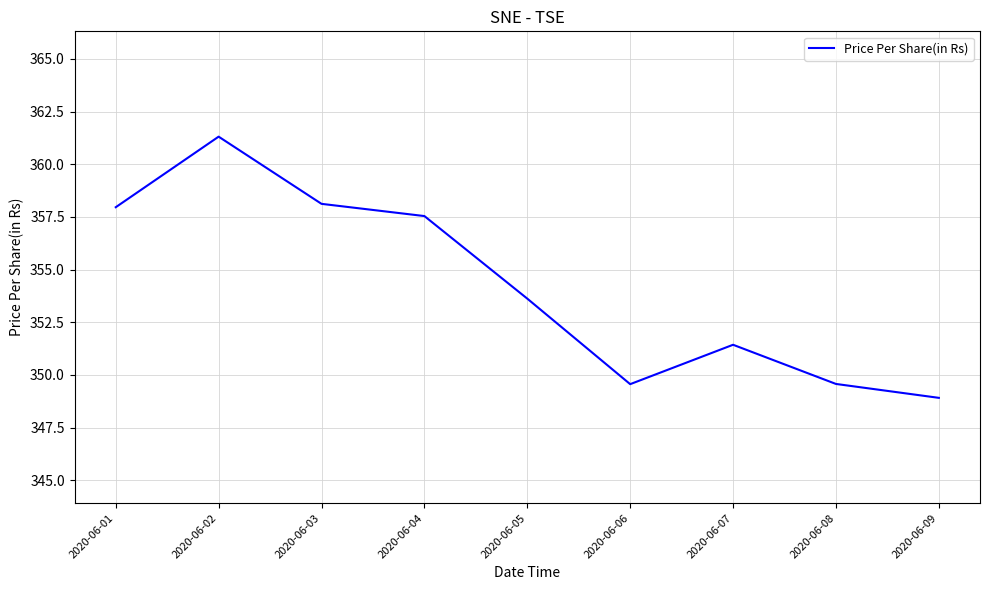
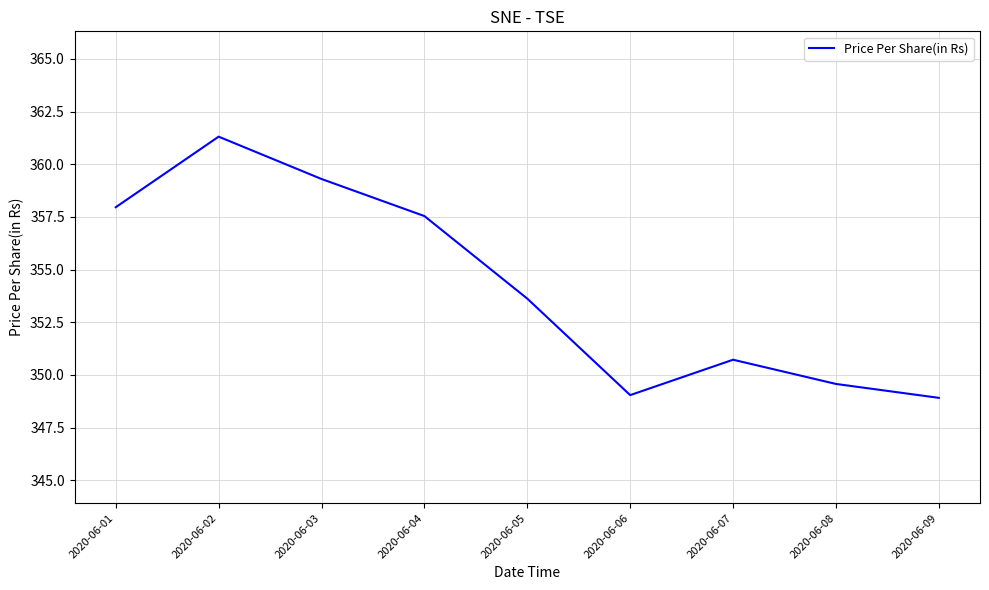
  {
    "2020-06-01": 358.0,
    "2020-06-02": 361.3,
-   "2020-06-03": 358.1,
+   "2020-06-03": 359.3,
    "2020-06-04": 357.5,
    "2020-06-05": 353.6,
-   "2020-06-06": 349.6,
-   "2020-06-07": 351.4,
+   "2020-06-06": 349.0,
+   "2020-06-07": 350.7,
    "2020-06-08": 349.6,
    "2020-06-09": 348.9
  }
